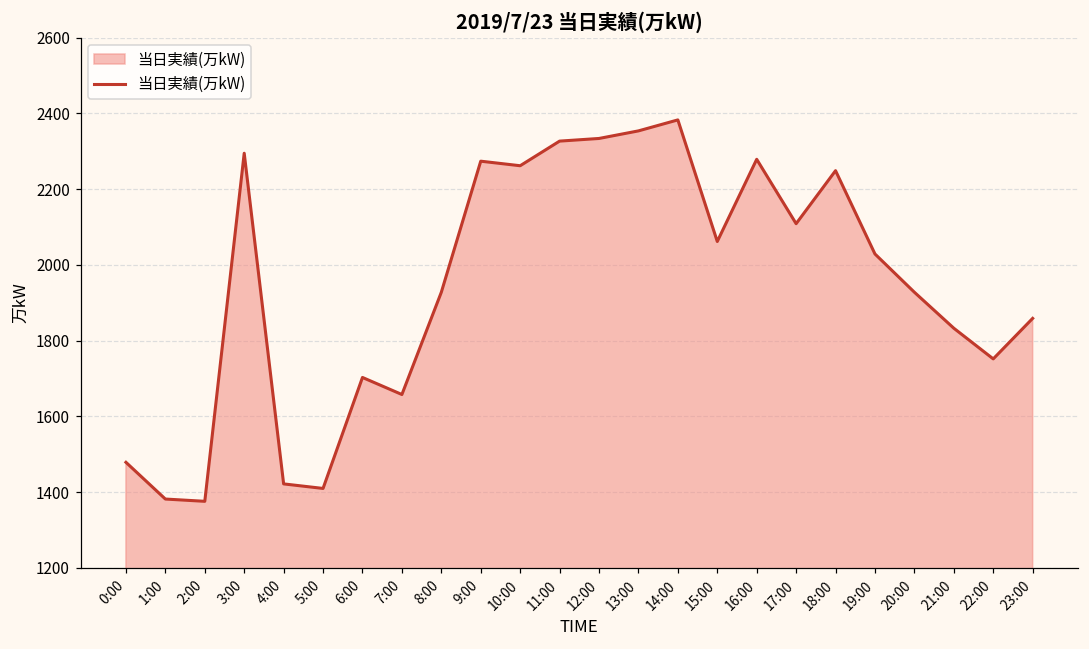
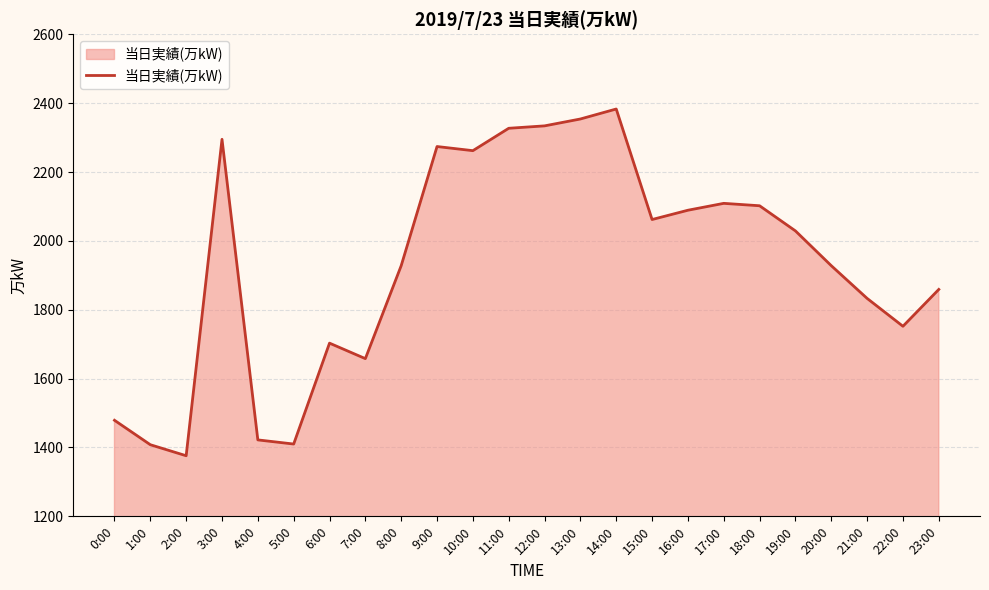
  {
    "0:00": 1480,
-   "1:00": 1380,
+   "1:00": 1410,
    "2:00": 1380,
    "3:00": 2300,
    "4:00": 1420,
    "5:00": 1410,
    "6:00": 1700,
    "7:00": 1660,
    "8:00": 1930,
    "9:00": 2270,
    "10:00": 2260,
    "11:00": 2330,
    "12:00": 2330,
    "13:00": 2350,
    "14:00": 2380,
    "15:00": 2060,
-   "16:00": 2280,
+   "16:00": 2090,
    "17:00": 2110,
-   "18:00": 2250,
+   "18:00": 2100,
    "19:00": 2030,
    "20:00": 1930,
    "21:00": 1830,
    "22:00": 1750,
    "23:00": 1860
  }
